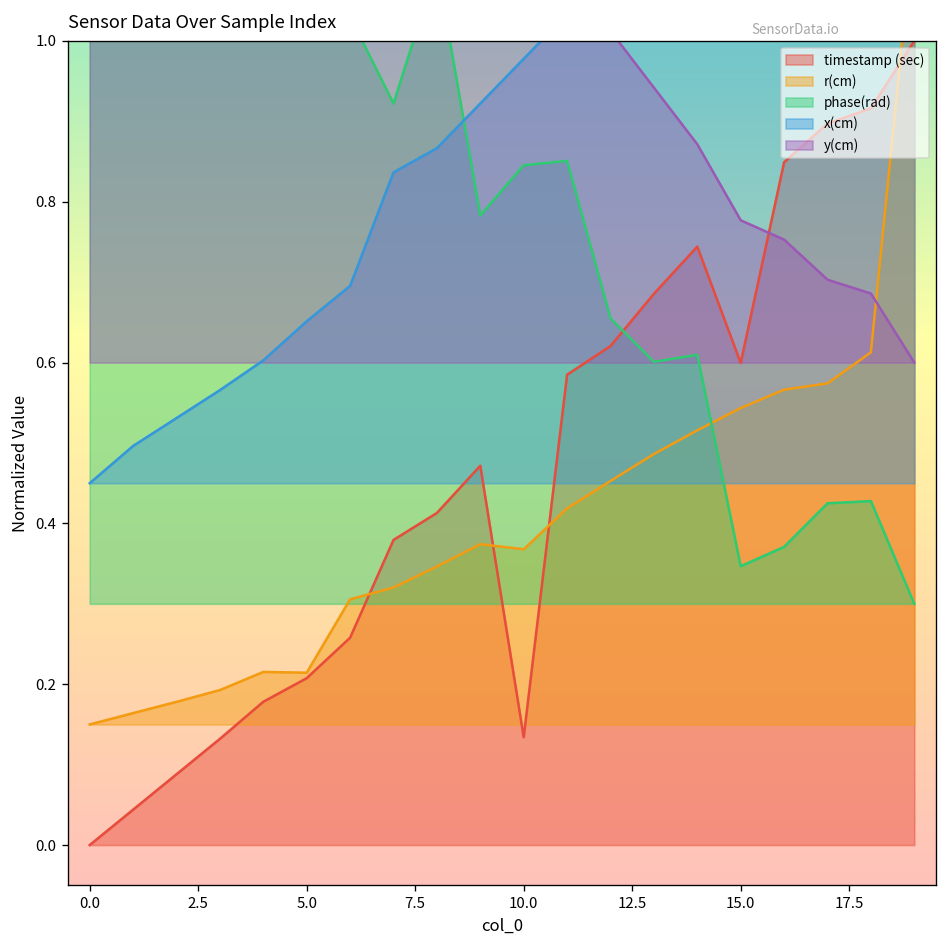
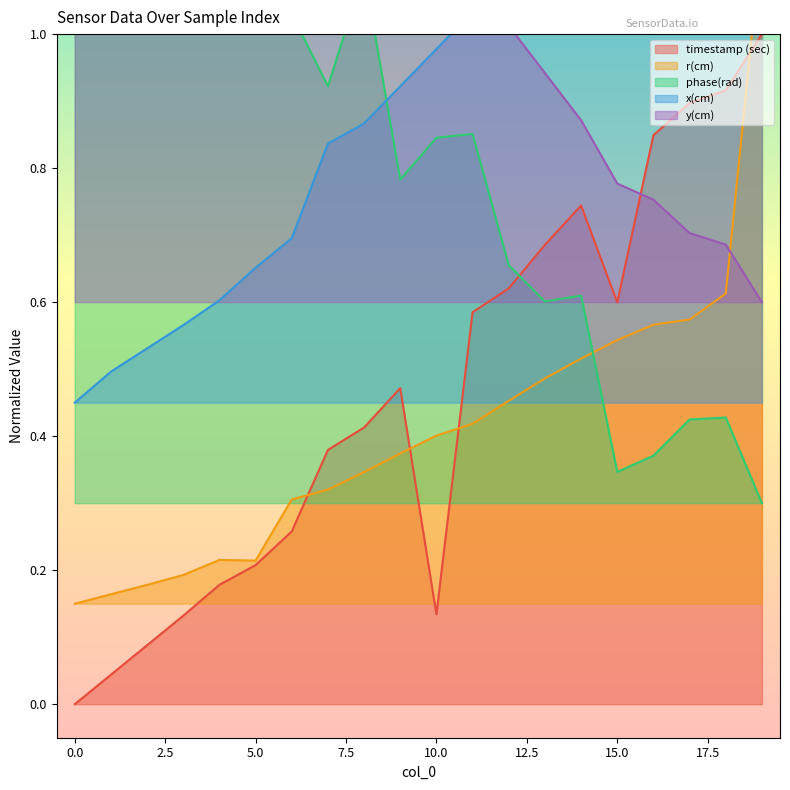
  {
    "timestamp (sec)": {
      "0.0": 0.00,
      "5.0": 0.21,
      "10.0": 0.13,
      "15.0": 0.60
    },
    "r(cm)": {
      "0.0": 0.15,
      "5.0": 0.21,
-     "10.0": 0.37,
+     "10.0": 0.40,
      "15.0": 0.54
    },
    "phase(rad)": {
      "10.0": 0.85,
      "15.0": 0.35
    },
    "x(cm)": {
      "0.0": 0.45,
      "5.0": 0.65,
      "10.0": 0.98
    },
    "y(cm)": {
      "15.0": 0.78
    }
  }
